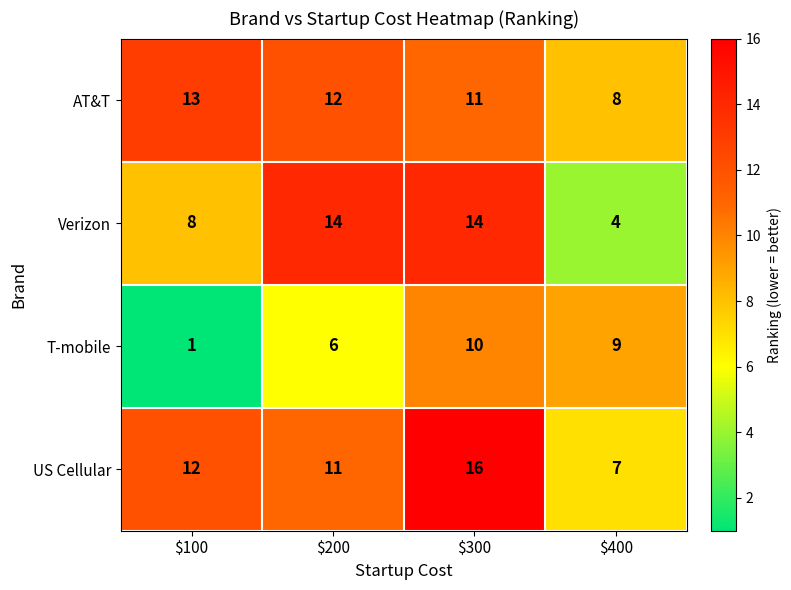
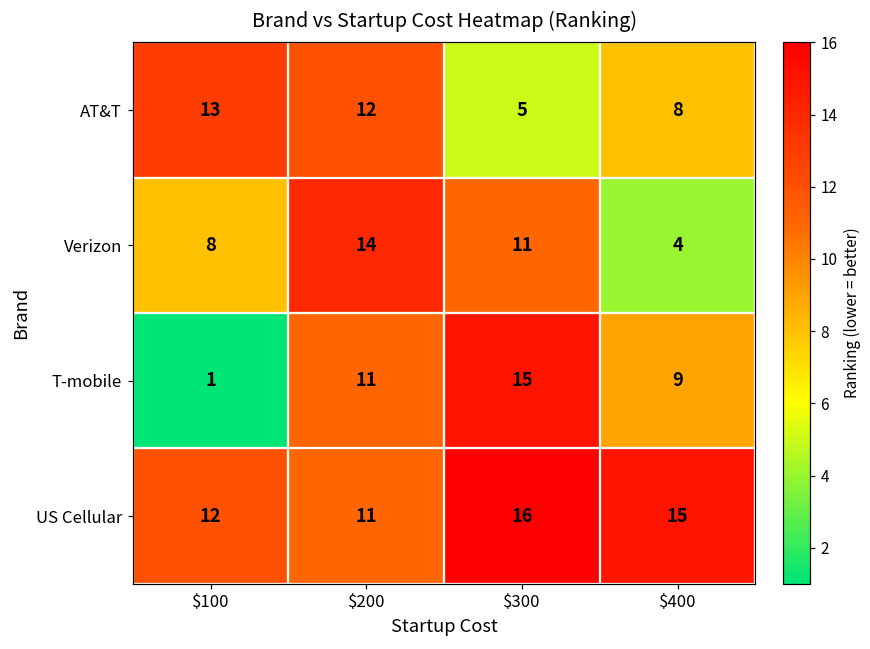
  {
    "AT&T": {
      "$100": 13,
      "$200": 12,
-     "$300": 11,
+     "$300": 5,
      "$400": 8
    },
    "Verizon": {
      "$100": 8,
      "$200": 14,
-     "$300": 14,
+     "$300": 11,
      "$400": 4
    },
    "T-mobile": {
      "$100": 1,
-     "$200": 6,
-     "$300": 10,
+     "$200": 11,
+     "$300": 15,
      "$400": 9
    },
    "US Cellular": {
      "$100": 12,
      "$200": 11,
      "$300": 16,
-     "$400": 7
+     "$400": 15
    }
  }
